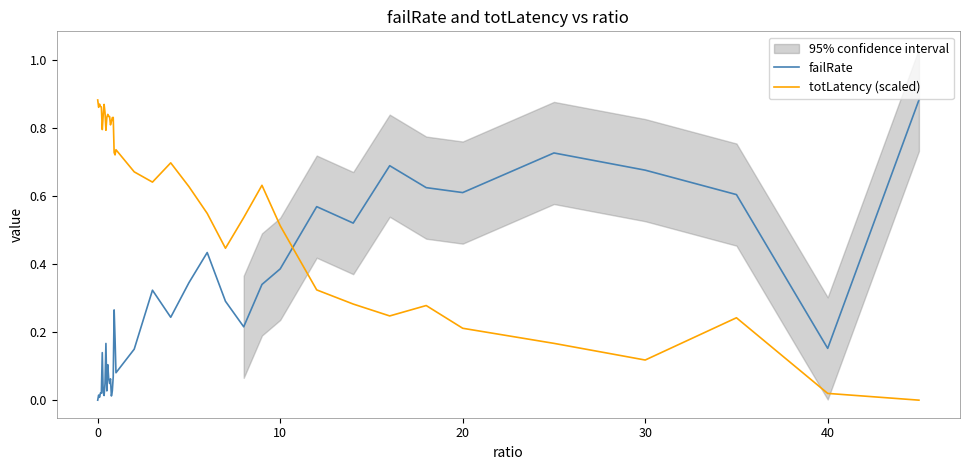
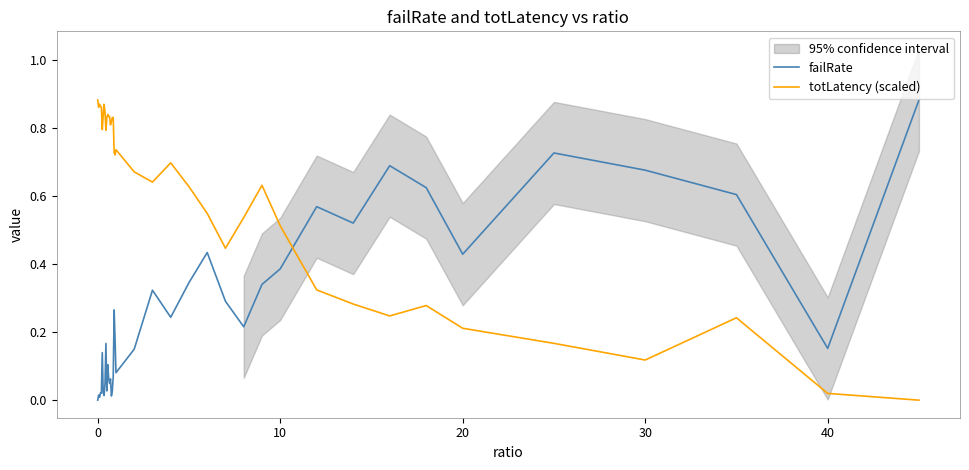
  {
    "failRate": {
      "0": 0.00,
      "10": 0.39,
-     "20": 0.61,
+     "20": 0.43,
      "30": 0.68,
      "40": 0.15
    },
    "totLatency (scaled)": {
      "0": 0.88,
      "10": 0.51,
      "20": 0.21,
      "30": 0.12,
      "40": 0.02
    }
  }
